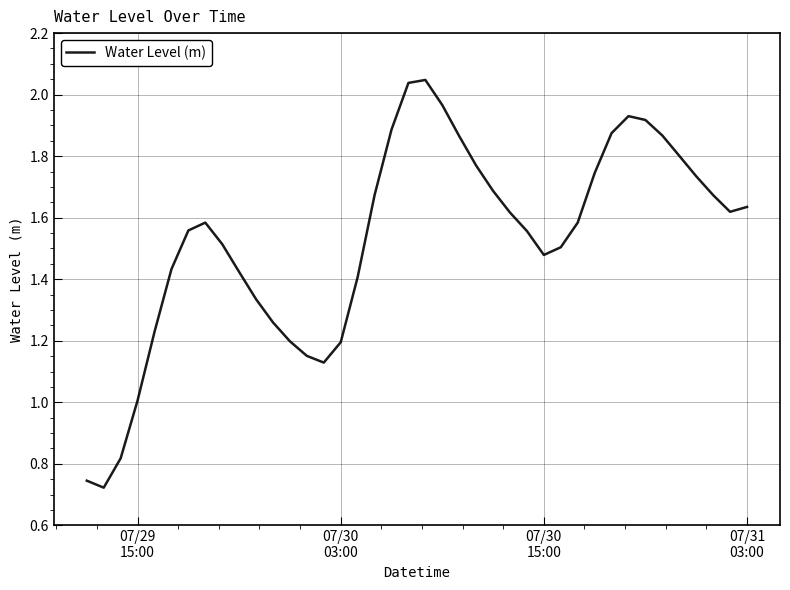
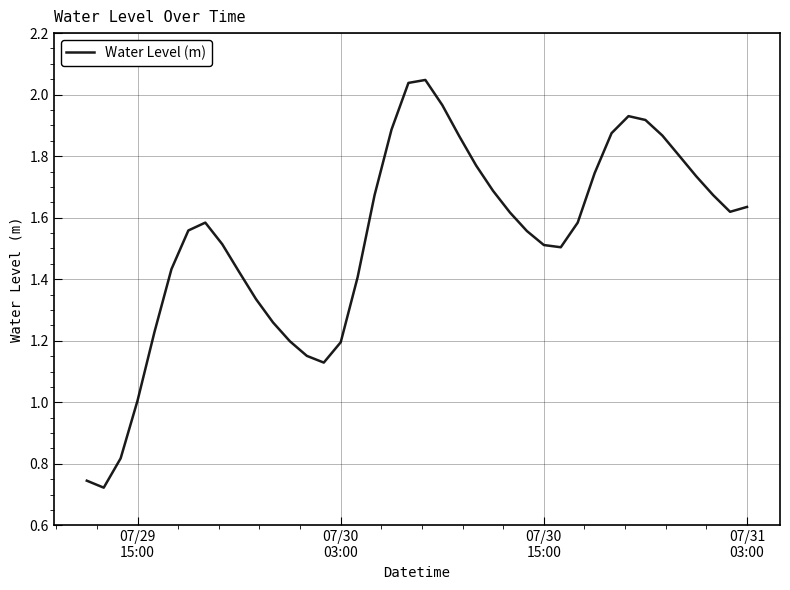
  {
    "07/29 15:00": 1.01,
    "07/30 03:00": 1.20,
-   "07/30 15:00": 1.48,
+   "07/30 15:00": 1.51,
    "07/31 03:00": 1.64
  }
